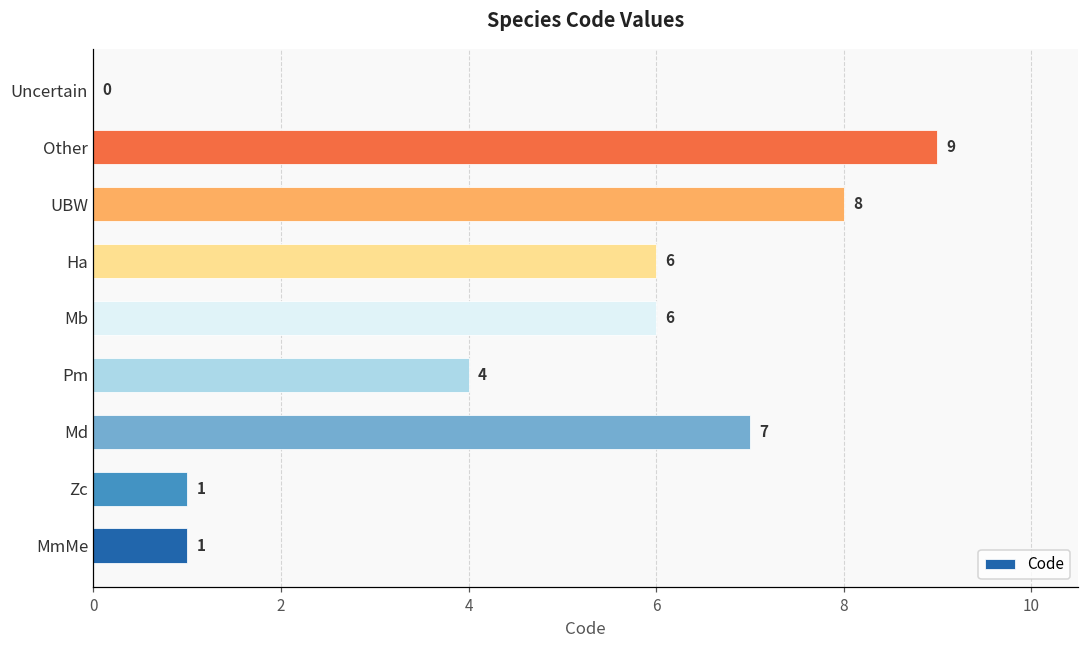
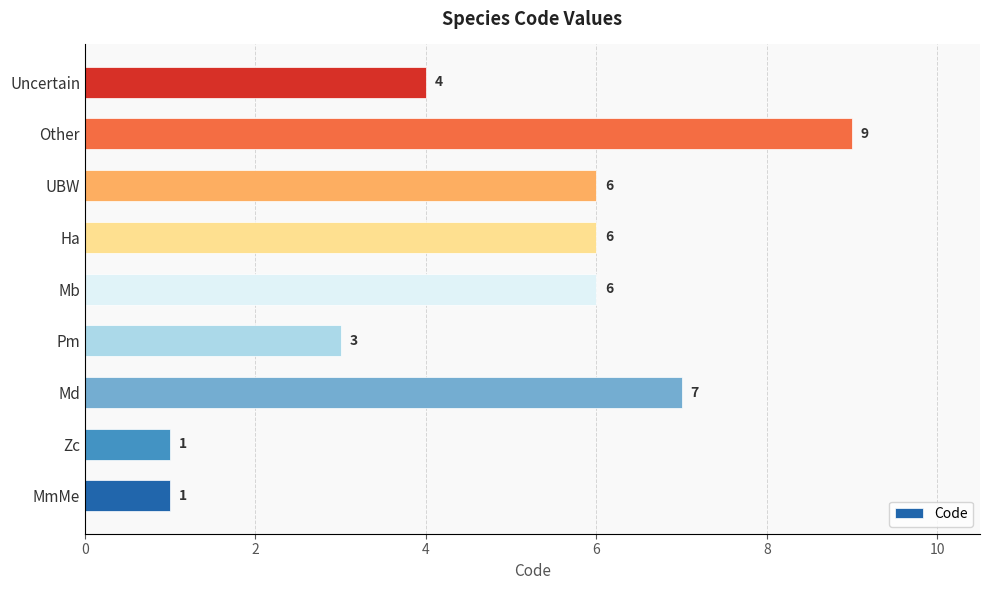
  {
-   "Uncertain": 0,
+   "Uncertain": 4,
    "Other": 9,
-   "UBW": 8,
+   "UBW": 6,
    "Ha": 6,
    "Mb": 6,
-   "Pm": 4,
+   "Pm": 3,
    "Md": 7,
    "Zc": 1,
    "MmMe": 1
  }
